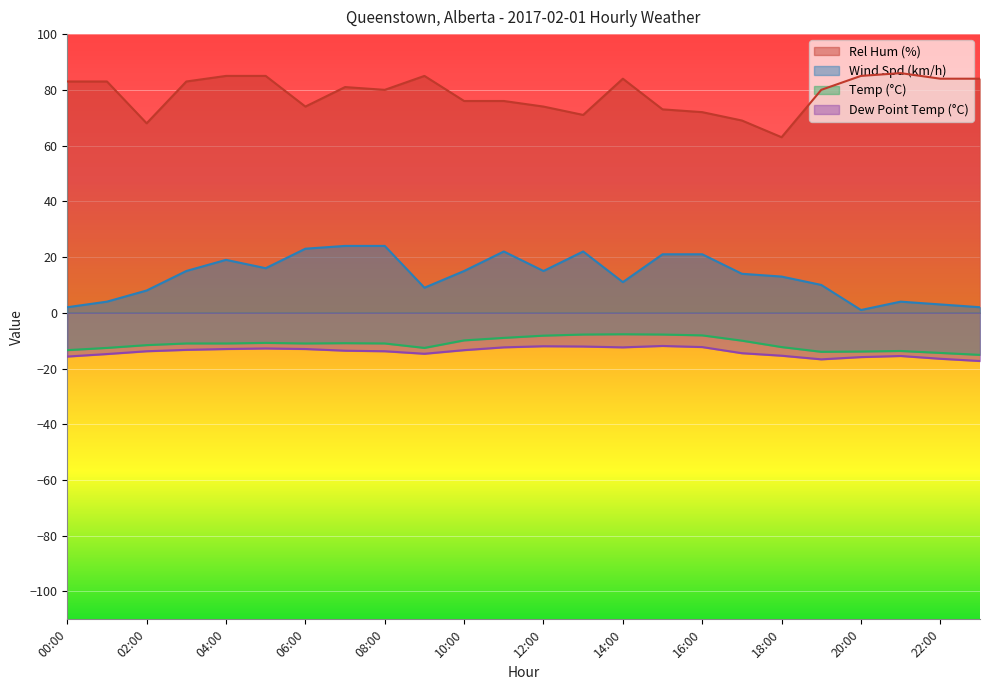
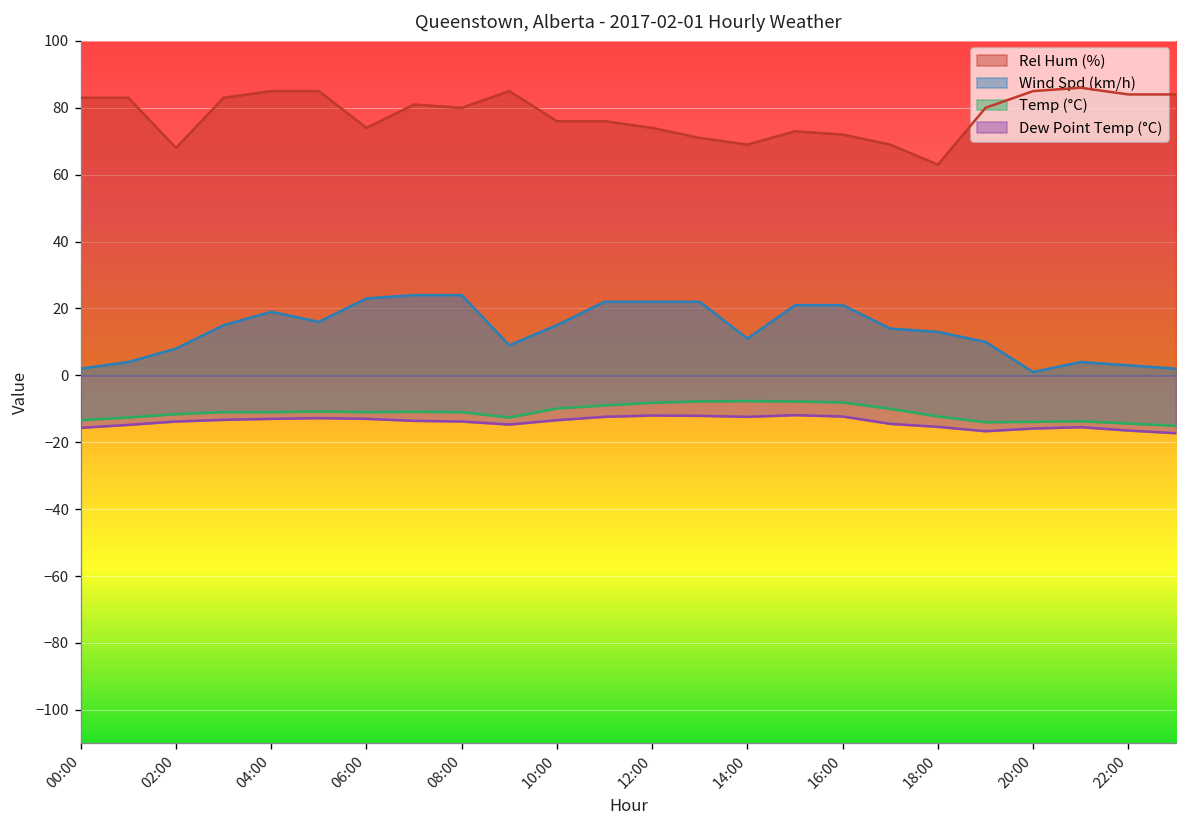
  {
    "Rel Hum (%)": {
      "00:00": 83,
      "02:00": 68,
      "04:00": 85,
      "06:00": 74,
      "08:00": 80,
      "10:00": 76,
      "12:00": 74,
-     "14:00": 84,
+     "14:00": 69,
      "16:00": 72,
      "18:00": 63
    },
    "Wind Spd (km/h)": {
      "00:00": 2,
      "02:00": 8,
      "04:00": 19,
      "06:00": 23,
      "08:00": 24,
      "10:00": 15,
-     "12:00": 15,
+     "12:00": 22,
      "14:00": 11,
      "16:00": 21,
      "18:00": 13,
      "20:00": 1,
      "22:00": 3
    }
  }
